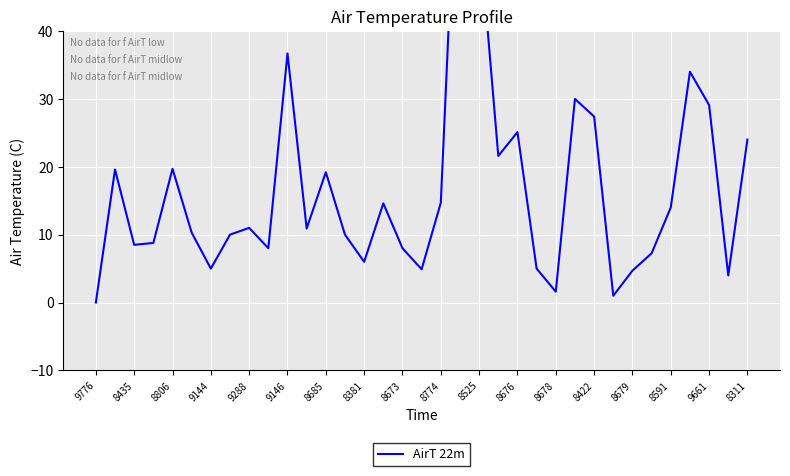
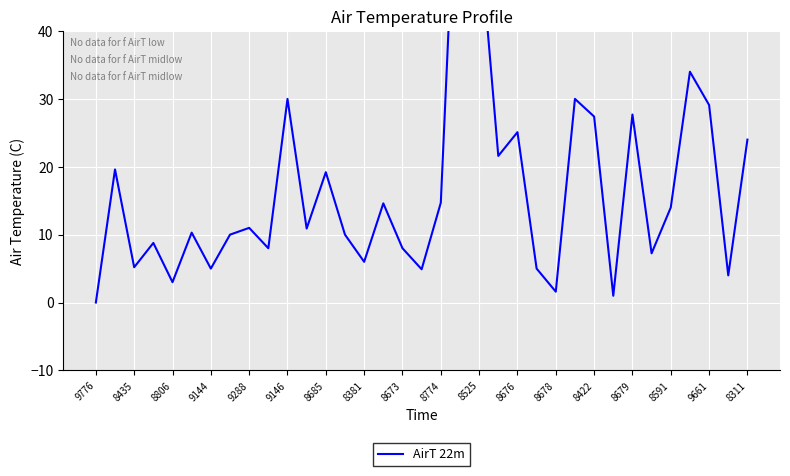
  {
    "9776": 0,
-   "8435": 9,
-   "8806": 20,
+   "8435": 5,
+   "8806": 3,
    "9144": 5,
    "9288": 11,
-   "9146": 37,
+   "9146": 30,
    "8685": 19,
    "8381": 6,
    "8673": 8,
    "8774": 15,
    "8676": 25,
    "8678": 2,
    "8422": 27,
-   "8679": 5,
+   "8679": 28,
    "8591": 14,
    "9661": 29,
    "8311": 24
  }
